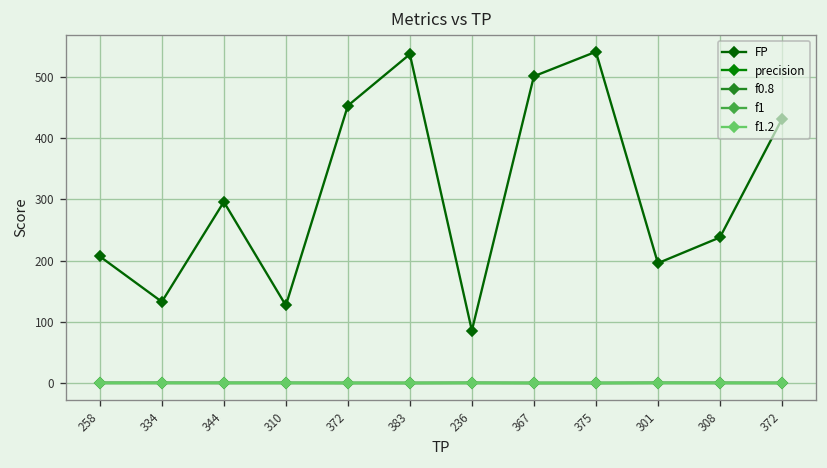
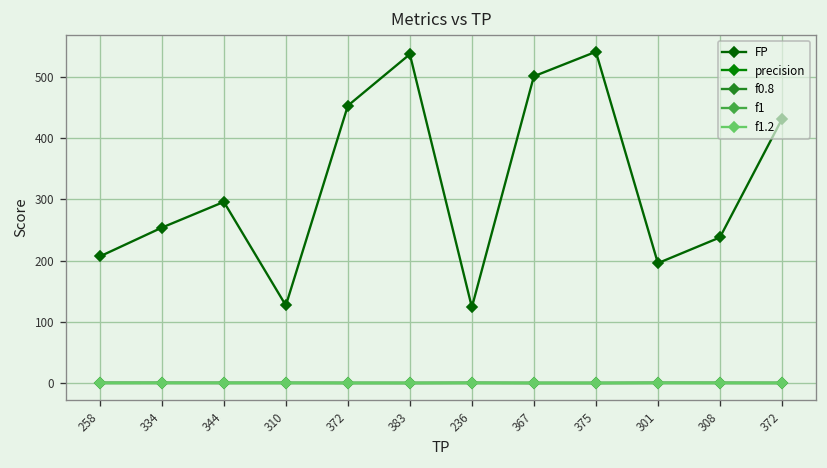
  {
    "FP": {
      "258": 210,
-     "334": 130,
+     "334": 250,
      "344": 300,
      "310": 130,
      "383": 540,
-     "236": 90,
+     "236": 120,
      "367": 500,
      "375": 540,
      "301": 200,
      "308": 240
    },
    "f1.2": {
      "258": 0,
      "334": 0,
      "344": 0,
      "310": 0,
      "383": 0,
      "236": 0,
      "367": 0,
      "375": 0,
      "301": 0,
      "308": 0
    }
  }
